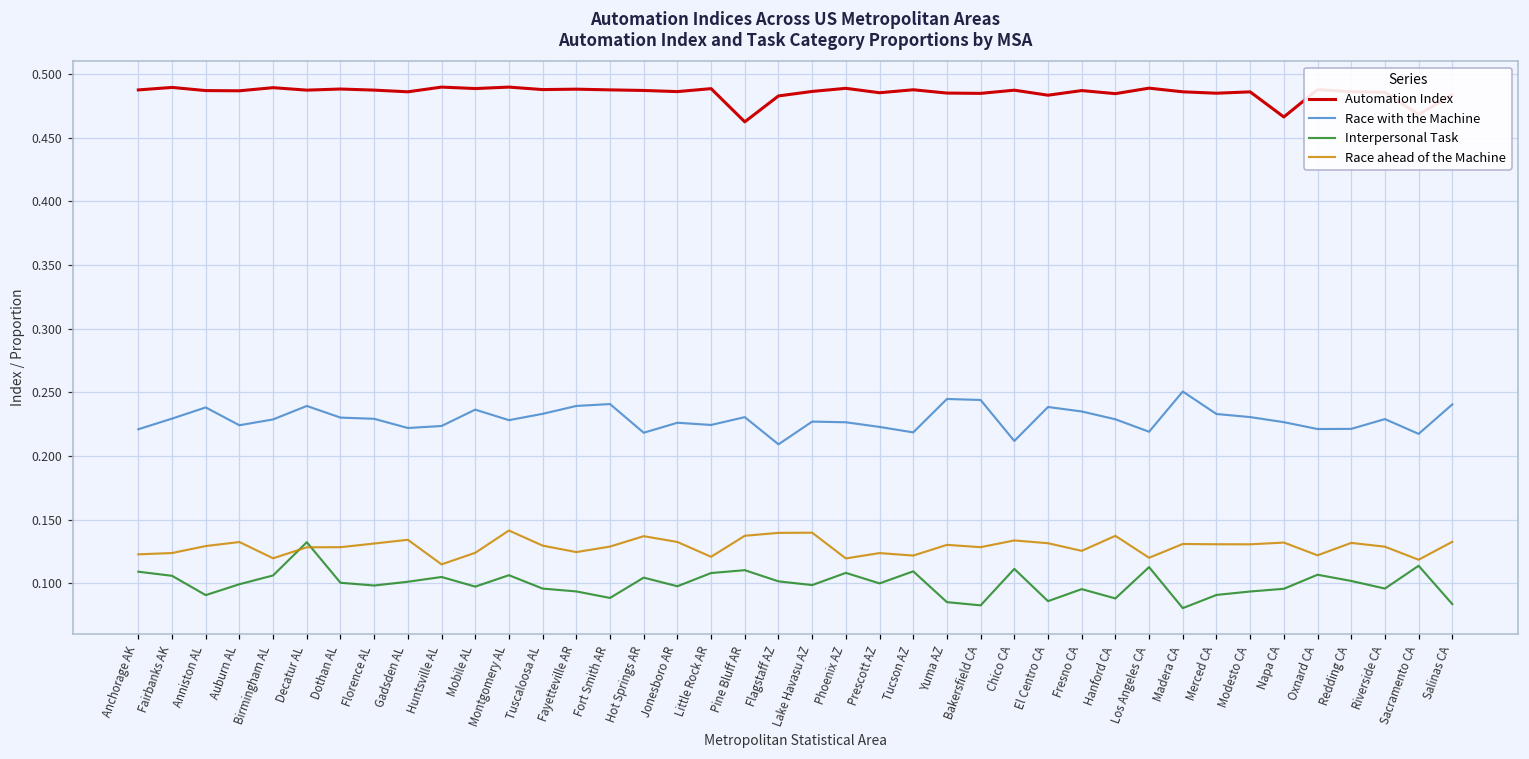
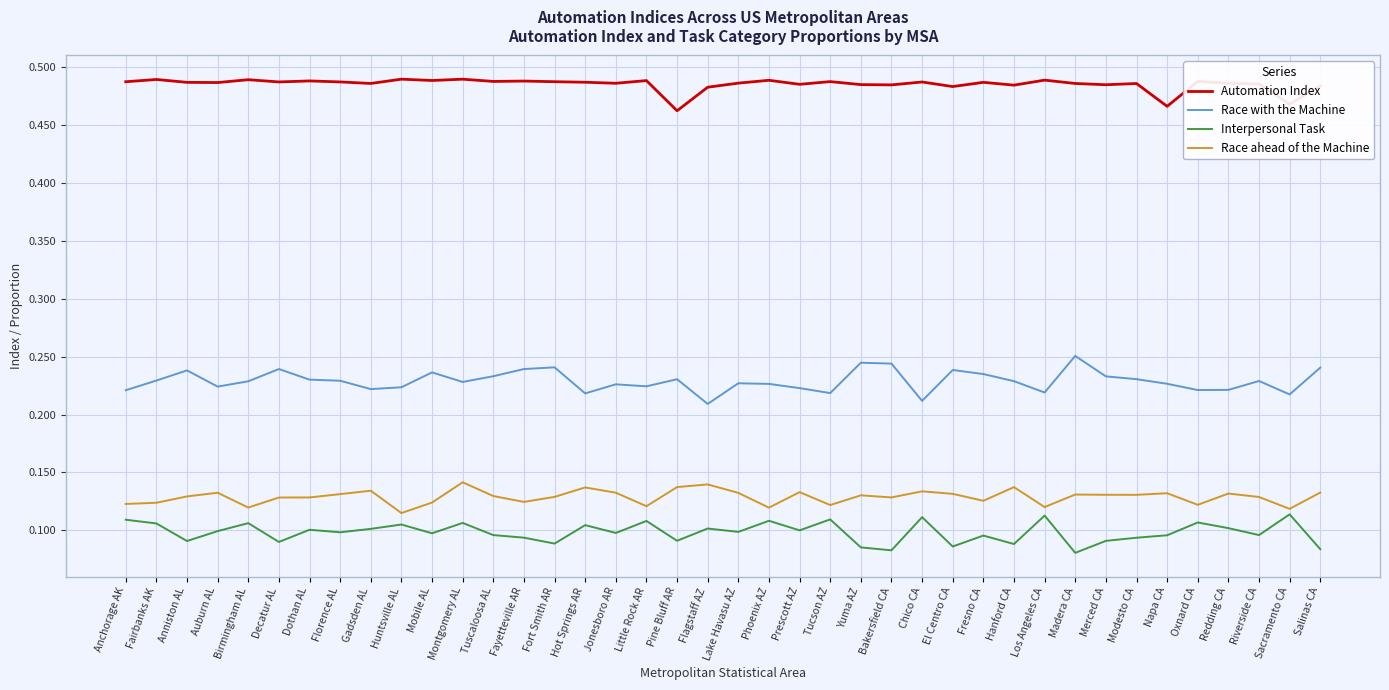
  {
    "Automation Index": {
      "Anchorage AK": 0.487,
      "Fairbanks AK": 0.489,
      "Anniston AL": 0.487,
      "Auburn AL": 0.487,
      "Birmingham AL": 0.489,
      "Decatur AL": 0.487,
      "Dothan AL": 0.488,
      "Florence AL": 0.487,
      "Gadsden AL": 0.486,
      "Huntsville AL": 0.490,
      "Mobile AL": 0.488,
      "Montgomery AL": 0.490,
      "Tuscaloosa AL": 0.488,
      "Fayetteville AR": 0.488,
      "Fort Smith AR": 0.487,
      "Hot Springs AR": 0.487,
      "Jonesboro AR": 0.486,
      "Little Rock AR": 0.488,
      "Pine Bluff AR": 0.462,
      "Flagstaff AZ": 0.483,
      "Lake Havasu AZ": 0.486,
      "Phoenix AZ": 0.489,
      "Prescott AZ": 0.485,
      "Tucson AZ": 0.487,
      "Yuma AZ": 0.485,
      "Bakersfield CA": 0.485,
      "Chico CA": 0.487,
      "El Centro CA": 0.483,
      "Fresno CA": 0.487,
      "Hanford CA": 0.484,
      "Los Angeles CA": 0.489,
      "Madera CA": 0.486,
      "Merced CA": 0.485,
      "Modesto CA": 0.486,
      "Napa CA": 0.466
    },
    "Race with the Machine": {
      "Anchorage AK": 0.221,
      "Fairbanks AK": 0.229,
      "Anniston AL": 0.238,
      "Auburn AL": 0.224,
      "Birmingham AL": 0.229,
      "Decatur AL": 0.239,
      "Dothan AL": 0.230,
      "Florence AL": 0.229,
      "Gadsden AL": 0.222,
      "Huntsville AL": 0.224,
      "Mobile AL": 0.236,
      "Montgomery AL": 0.228,
      "Tuscaloosa AL": 0.233,
      "Fayetteville AR": 0.239,
      "Fort Smith AR": 0.241,
      "Hot Springs AR": 0.218,
      "Jonesboro AR": 0.226,
      "Little Rock AR": 0.224,
      "Pine Bluff AR": 0.231,
      "Flagstaff AZ": 0.209,
      "Lake Havasu AZ": 0.227,
      "Phoenix AZ": 0.226,
      "Prescott AZ": 0.223,
      "Tucson AZ": 0.219,
      "Yuma AZ": 0.245,
      "Bakersfield CA": 0.244,
      "Chico CA": 0.212,
      "El Centro CA": 0.238,
      "Fresno CA": 0.235,
      "Hanford CA": 0.229,
      "Los Angeles CA": 0.219,
      "Madera CA": 0.251,
      "Merced CA": 0.233,
      "Modesto CA": 0.231,
      "Napa CA": 0.227,
      "Oxnard CA": 0.221,
      "Redding CA": 0.221,
      "Riverside CA": 0.229,
      "Sacramento CA": 0.217,
      "Salinas CA": 0.241
    },
    "Interpersonal Task": {
      "Anchorage AK": 0.109,
      "Fairbanks AK": 0.106,
      "Anniston AL": 0.091,
      "Auburn AL": 0.099,
      "Birmingham AL": 0.106,
-     "Decatur AL": 0.132,
+     "Decatur AL": 0.090,
      "Dothan AL": 0.101,
      "Florence AL": 0.098,
      "Gadsden AL": 0.101,
      "Huntsville AL": 0.105,
      "Mobile AL": 0.097,
      "Montgomery AL": 0.106,
      "Tuscaloosa AL": 0.096,
      "Fayetteville AR": 0.094,
      "Fort Smith AR": 0.089,
      "Hot Springs AR": 0.105,
      "Jonesboro AR": 0.098,
      "Little Rock AR": 0.108,
-     "Pine Bluff AR": 0.110,
+     "Pine Bluff AR": 0.091,
      "Flagstaff AZ": 0.102,
      "Lake Havasu AZ": 0.099,
      "Phoenix AZ": 0.108,
      "Prescott AZ": 0.100,
      "Tucson AZ": 0.109,
      "Yuma AZ": 0.085,
      "Bakersfield CA": 0.083,
      "Chico CA": 0.111,
      "El Centro CA": 0.086,
      "Fresno CA": 0.096,
      "Hanford CA": 0.088,
      "Los Angeles CA": 0.113,
      "Madera CA": 0.081,
      "Merced CA": 0.091,
      "Modesto CA": 0.094,
      "Napa CA": 0.096,
      "Oxnard CA": 0.107,
      "Redding CA": 0.102,
      "Riverside CA": 0.096,
      "Sacramento CA": 0.114,
      "Salinas CA": 0.084
    },
    "Race ahead of the Machine": {
      "Anchorage AK": 0.123,
      "Fairbanks AK": 0.124,
      "Anniston AL": 0.129,
      "Auburn AL": 0.133,
      "Birmingham AL": 0.120,
      "Decatur AL": 0.128,
      "Dothan AL": 0.128,
      "Florence AL": 0.131,
      "Gadsden AL": 0.134,
      "Huntsville AL": 0.115,
      "Mobile AL": 0.124,
      "Montgomery AL": 0.142,
      "Tuscaloosa AL": 0.130,
      "Fayetteville AR": 0.125,
      "Fort Smith AR": 0.129,
      "Hot Springs AR": 0.137,
      "Jonesboro AR": 0.133,
      "Little Rock AR": 0.121,
      "Pine Bluff AR": 0.137,
      "Flagstaff AZ": 0.140,
-     "Lake Havasu AZ": 0.140,
+     "Lake Havasu AZ": 0.132,
      "Phoenix AZ": 0.120,
-     "Prescott AZ": 0.124,
+     "Prescott AZ": 0.133,
      "Tucson AZ": 0.122,
      "Yuma AZ": 0.130,
      "Bakersfield CA": 0.128,
      "Chico CA": 0.134,
      "El Centro CA": 0.132,
      "Fresno CA": 0.126,
      "Hanford CA": 0.137,
      "Los Angeles CA": 0.120,
      "Madera CA": 0.131,
      "Merced CA": 0.131,
      "Modesto CA": 0.131,
      "Napa CA": 0.132,
      "Oxnard CA": 0.122,
      "Redding CA": 0.132,
      "Riverside CA": 0.129,
      "Sacramento CA": 0.119,
      "Salinas CA": 0.133
    }
  }
